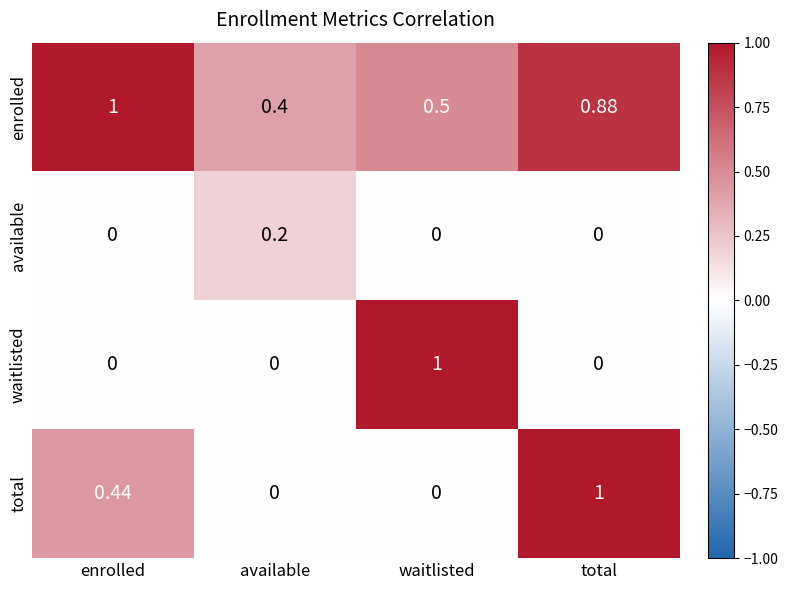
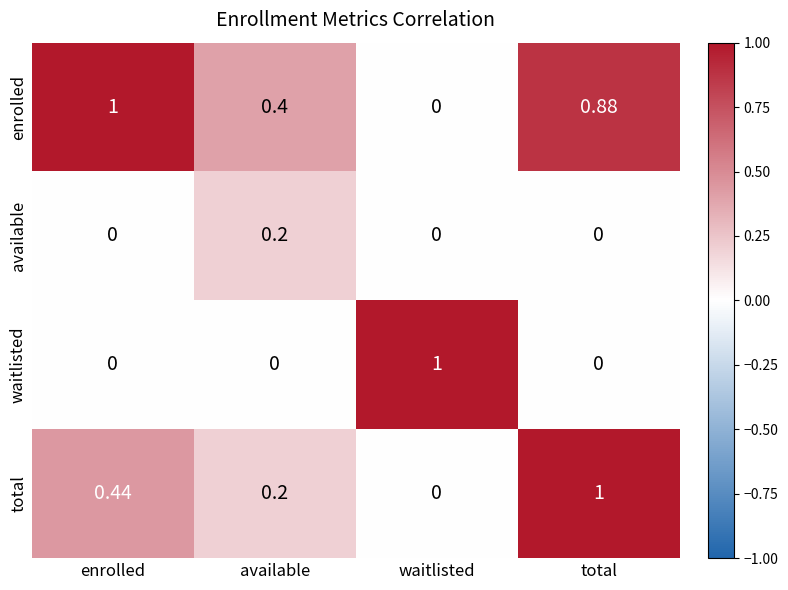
  {
    "enrolled": {
      "enrolled": 1,
      "available": 0.4,
-     "waitlisted": 0.5,
+     "waitlisted": 0,
      "total": 0.88
    },
    "available": {
      "enrolled": 0,
      "available": 0.2,
      "waitlisted": 0,
      "total": 0
    },
    "waitlisted": {
      "enrolled": 0,
      "available": 0,
      "waitlisted": 1,
      "total": 0
    },
    "total": {
      "enrolled": 0.44,
-     "available": 0,
+     "available": 0.2,
      "waitlisted": 0,
      "total": 1
    }
  }
